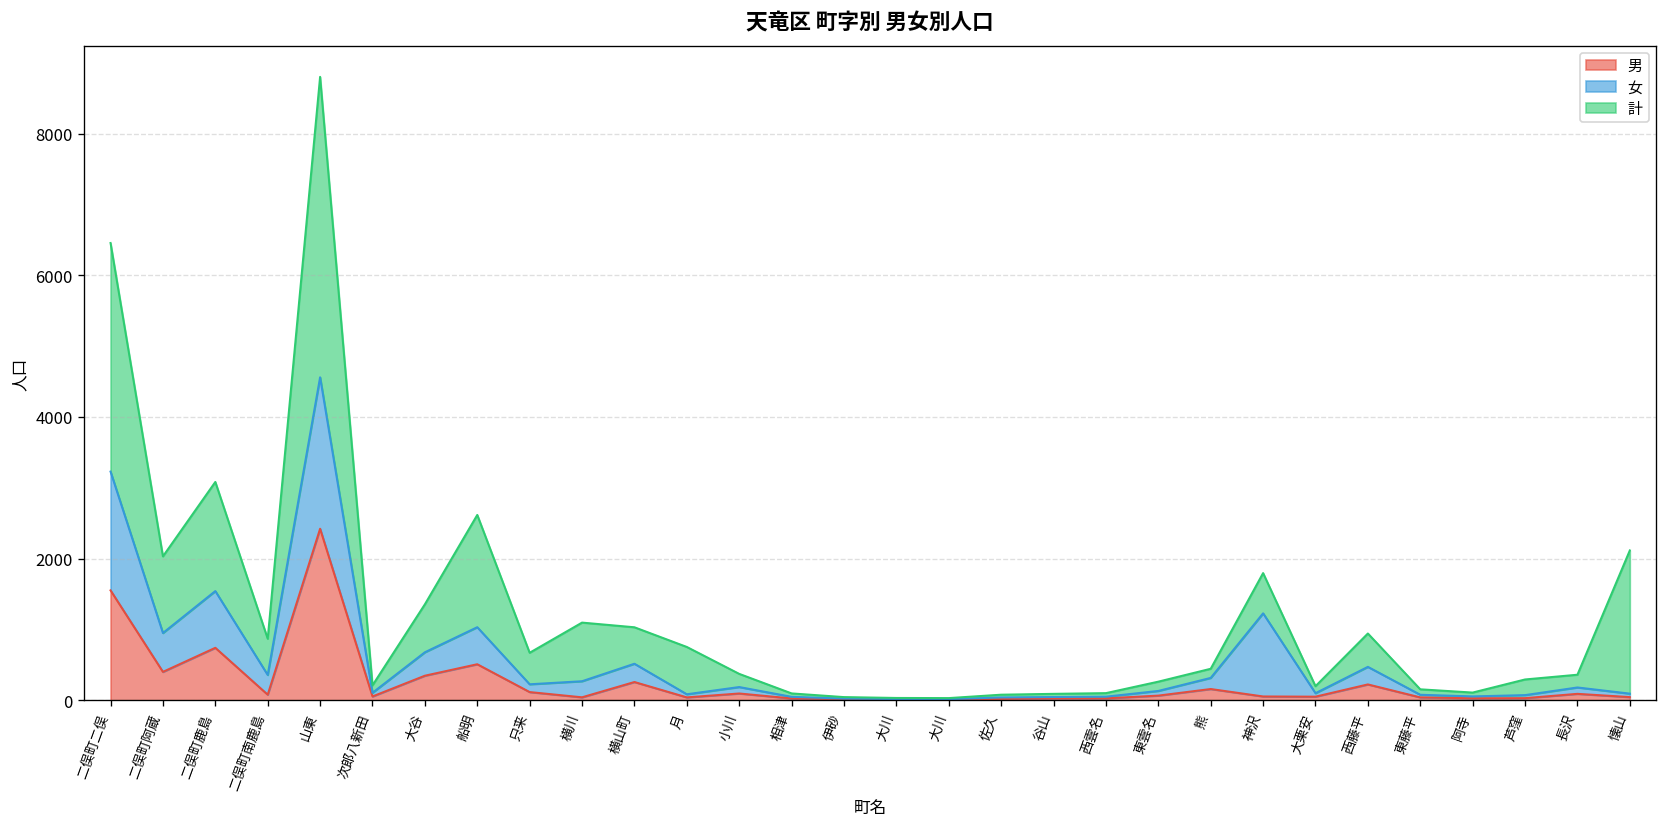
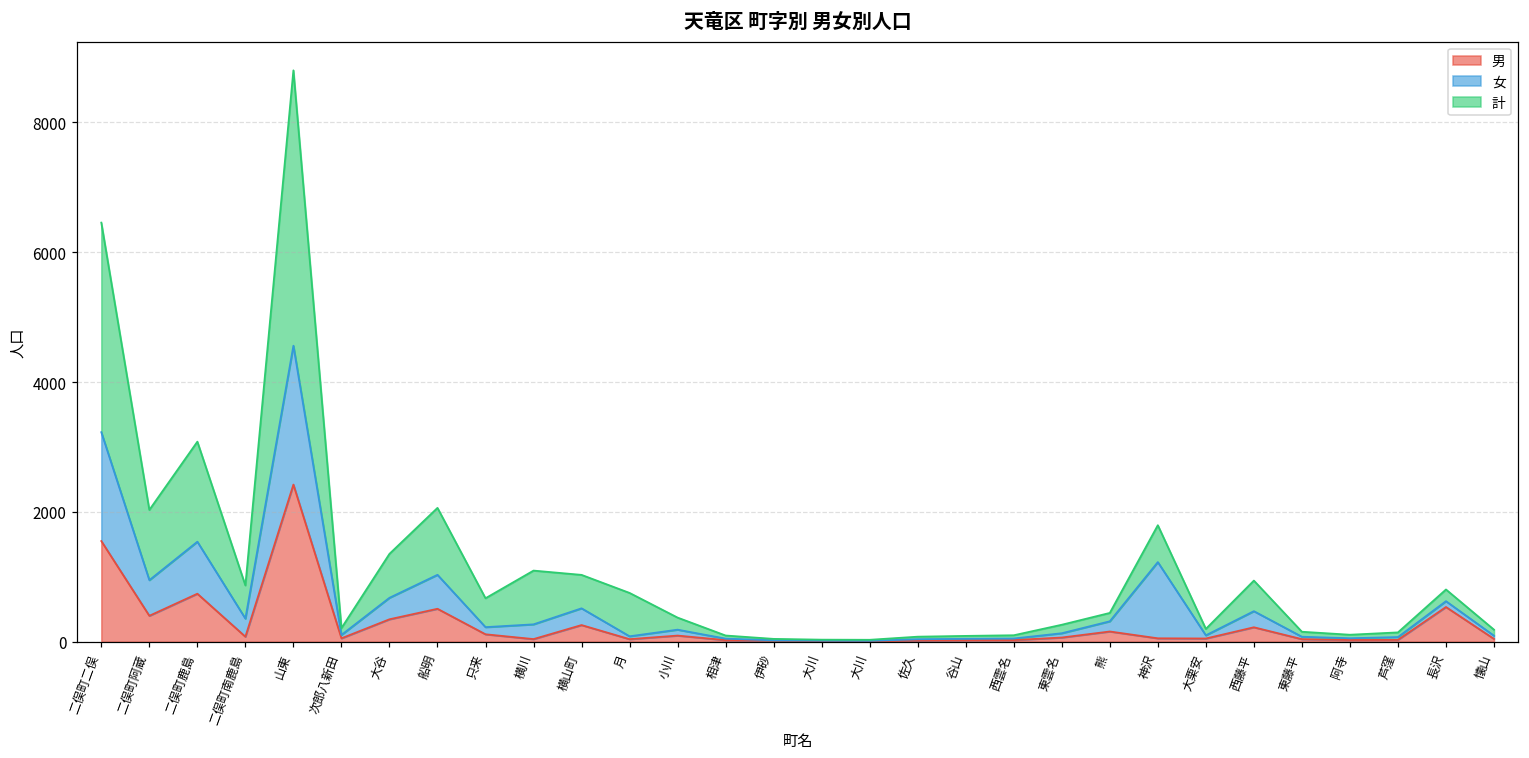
  {
    "男": {
      "二俣町二俣": 1600,
      "二俣町阿蔵": 400,
      "二俣町鹿島": 700,
      "二俣町南鹿島": 100,
      "山東": 2400,
      "次郎八新田": 100,
      "大谷": 300,
      "船明": 500,
      "只来": 100,
      "横川": 0,
      "横山町": 300,
      "月": 0,
      "小川": 100,
      "東雲名": 100,
      "熊": 200,
      "神沢": 100,
      "大栗安": 100,
      "西藤平": 200,
-     "長沢": 100,
+     "長沢": 500,
      "懐山": 0
    },
    "女": {
      "二俣町二俣": 1700,
      "二俣町阿蔵": 500,
      "二俣町鹿島": 800,
      "二俣町南鹿島": 300,
      "山東": 2100,
      "次郎八新田": 100,
      "大谷": 300,
      "船明": 500,
      "只来": 100,
      "横川": 200,
      "横山町": 300,
      "月": 0,
      "小川": 100,
      "東雲名": 100,
      "熊": 200,
      "神沢": 1200,
      "大栗安": 0,
      "西藤平": 200,
      "長沢": 100,
      "懐山": 0
    },
    "計": {
      "二俣町二俣": 3200,
      "二俣町阿蔵": 1100,
      "二俣町鹿島": 1500,
      "二俣町南鹿島": 500,
      "山東": 4200,
      "次郎八新田": 100,
      "大谷": 700,
-     "船明": 1600,
+     "船明": 1000,
      "只来": 400,
      "横川": 800,
      "横山町": 500,
      "月": 700,
      "小川": 200,
      "相津": 0,
      "谷山": 0,
      "西雲名": 100,
      "東雲名": 100,
      "熊": 100,
      "神沢": 600,
      "大栗安": 100,
      "西藤平": 500,
      "東藤平": 100,
      "阿寺": 100,
-     "芦窪": 200,
+     "芦窪": 100,
      "長沢": 200,
-     "懐山": 2000
+     "懐山": 100
    }
  }
